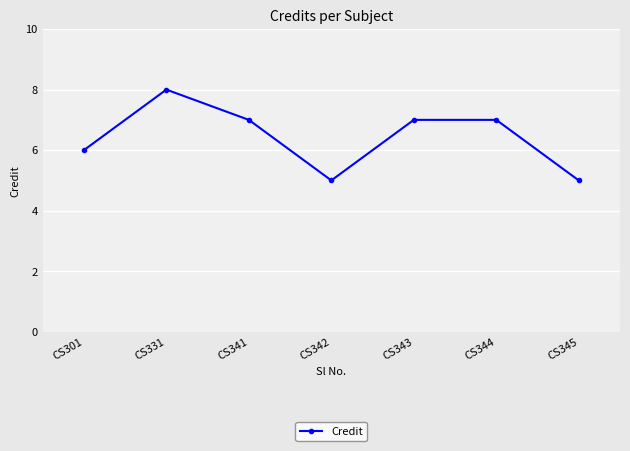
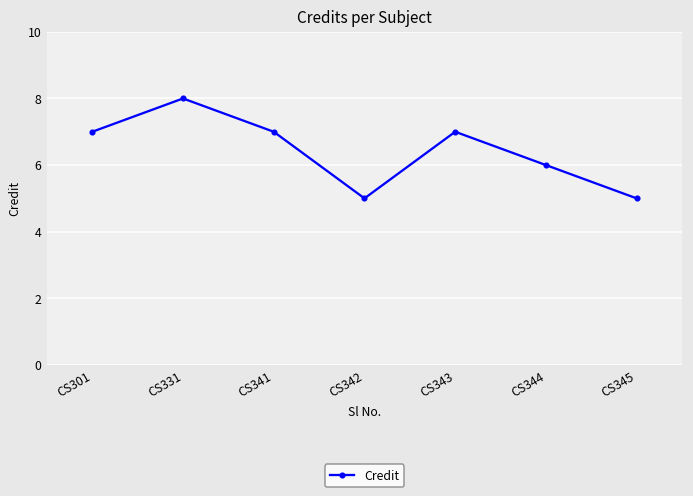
  {
-   "CS301": 6,
+   "CS301": 7,
    "CS331": 8,
    "CS341": 7,
    "CS342": 5,
    "CS343": 7,
-   "CS344": 7,
+   "CS344": 6,
    "CS345": 5
  }
